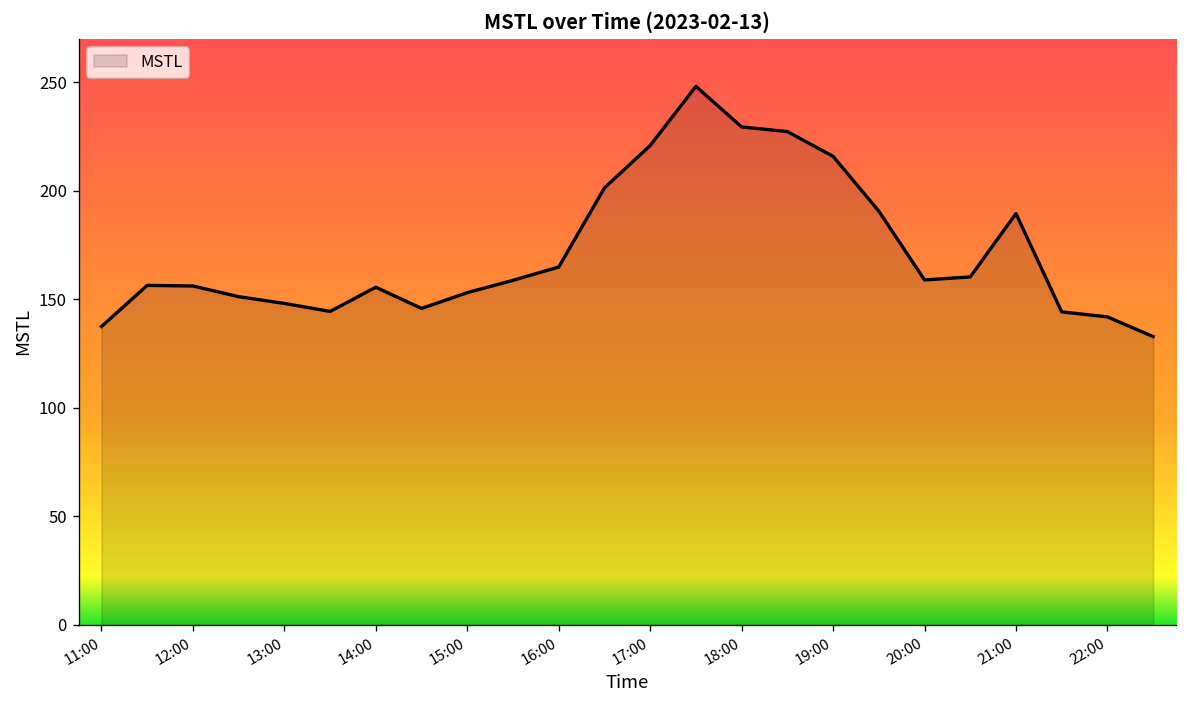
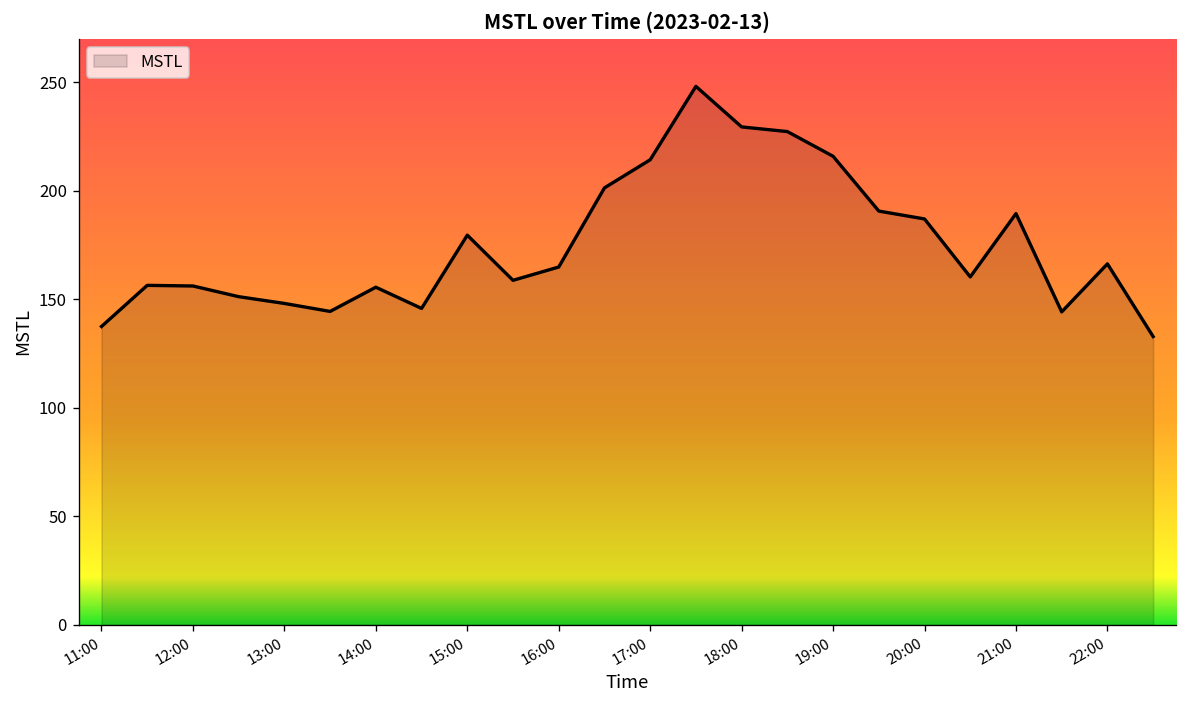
  {
    "11:00": 137,
    "12:00": 156,
    "13:00": 148,
    "14:00": 156,
-   "15:00": 153,
+   "15:00": 180,
    "16:00": 165,
-   "17:00": 221,
+   "17:00": 214,
    "18:00": 229,
    "19:00": 216,
-   "20:00": 159,
+   "20:00": 187,
    "21:00": 189,
-   "22:00": 142
+   "22:00": 166
  }
